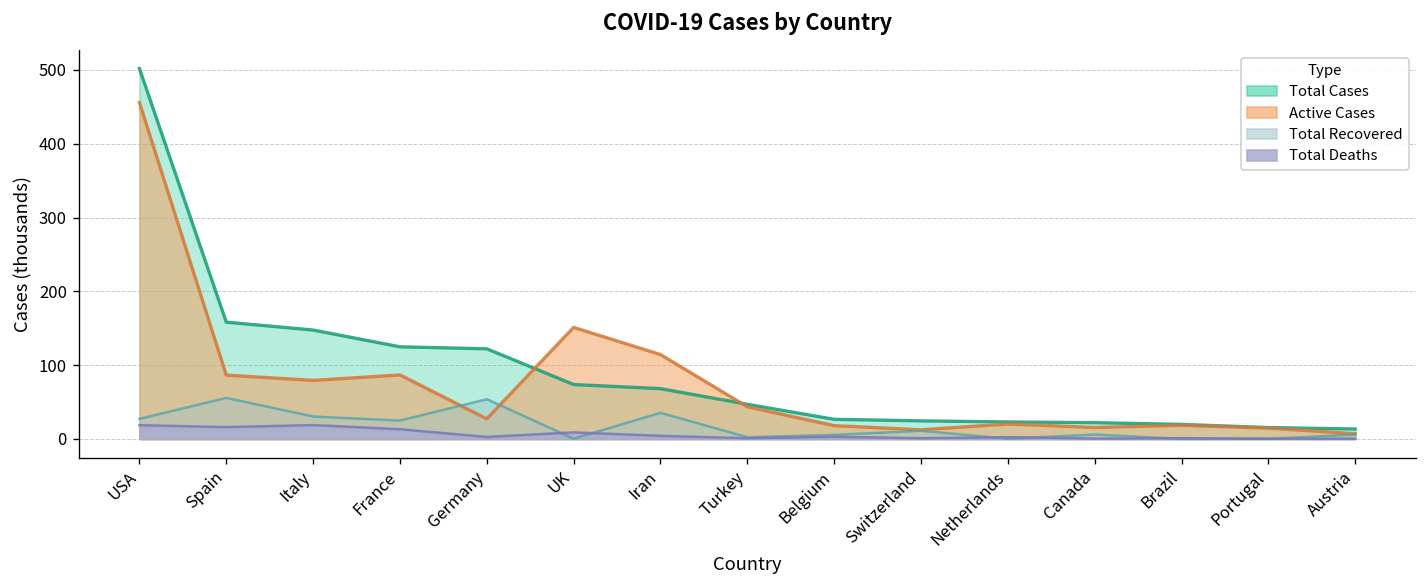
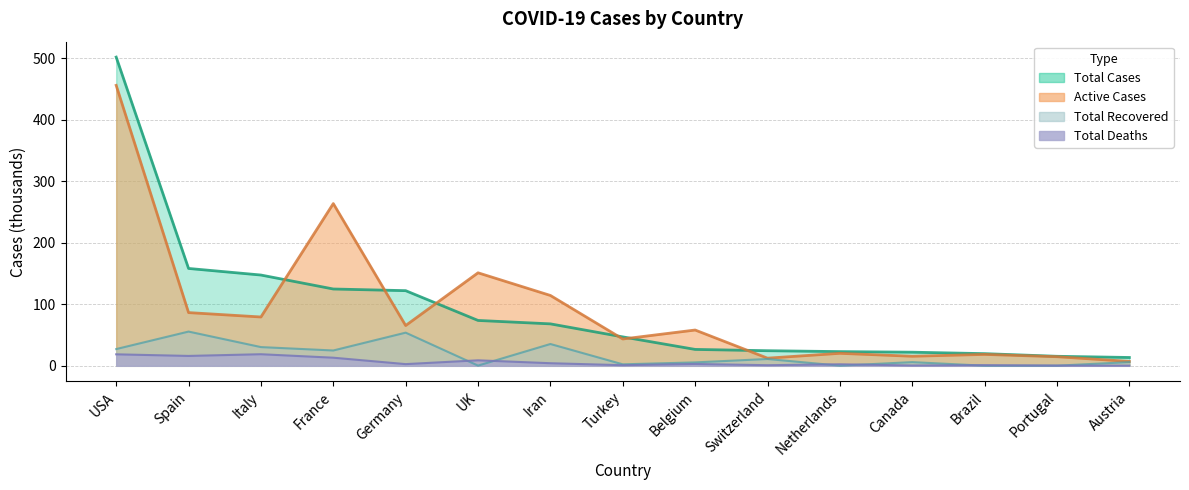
  {
    "Active Cases": {
      "USA": 460,
      "Spain": 90,
      "Italy": 80,
-     "France": 90,
-     "Germany": 30,
+     "France": 260,
+     "Germany": 70,
      "UK": 150,
      "Iran": 110,
-     "Belgium": 20,
+     "Belgium": 60,
      "Canada": 20
    }
  }
